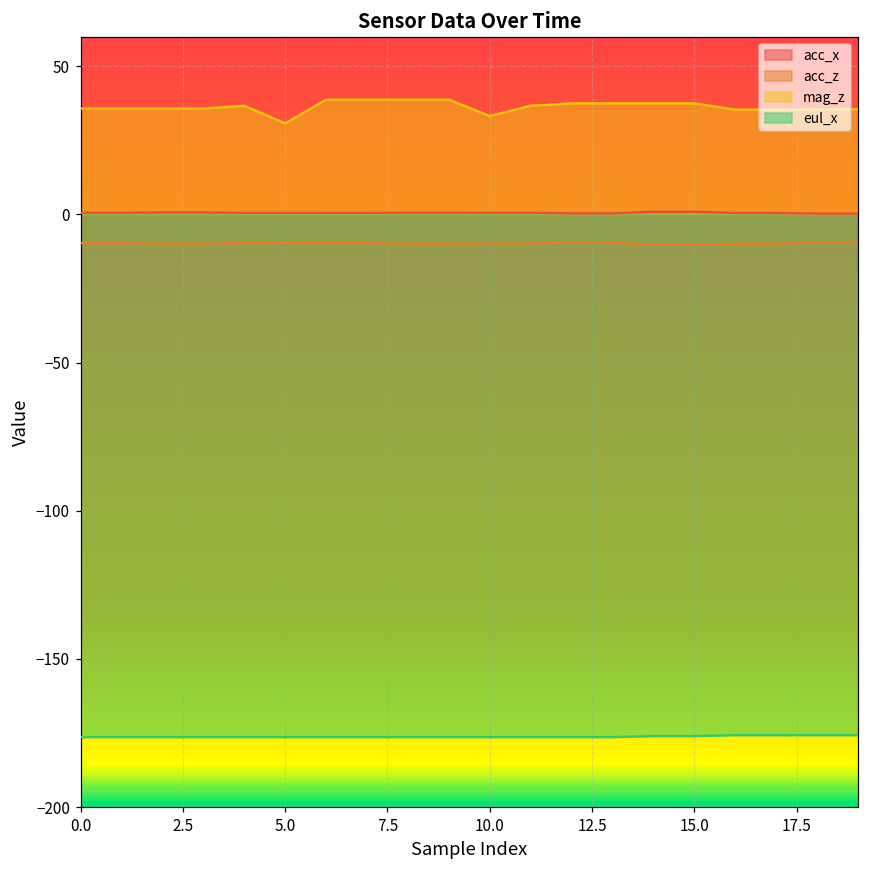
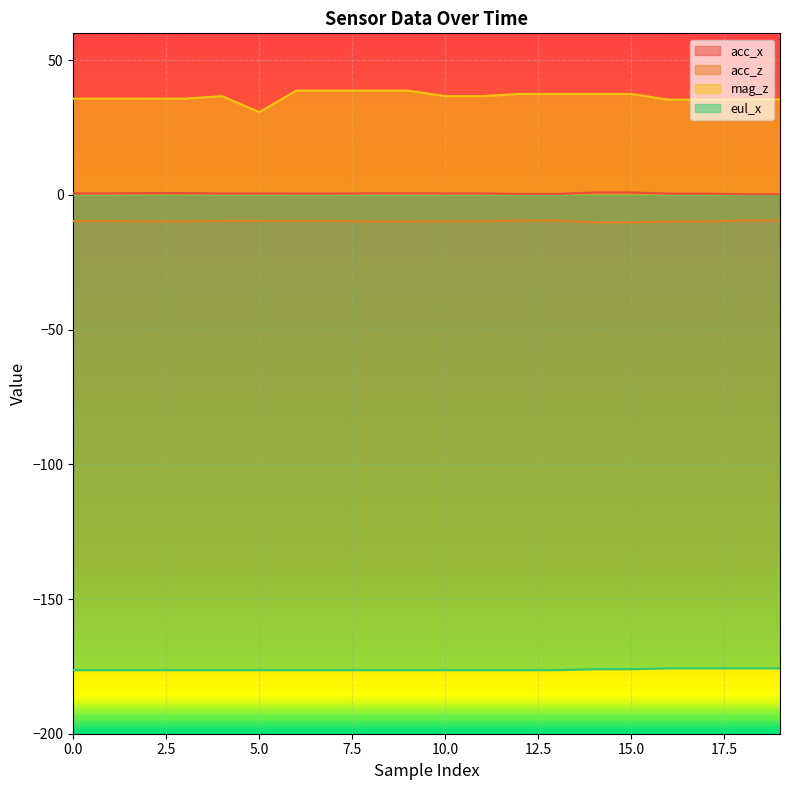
  {
    "mag_z": {
      "0.0": 36,
      "5.0": 31,
-     "10.0": 33,
+     "10.0": 37,
      "15.0": 38
    }
  }
